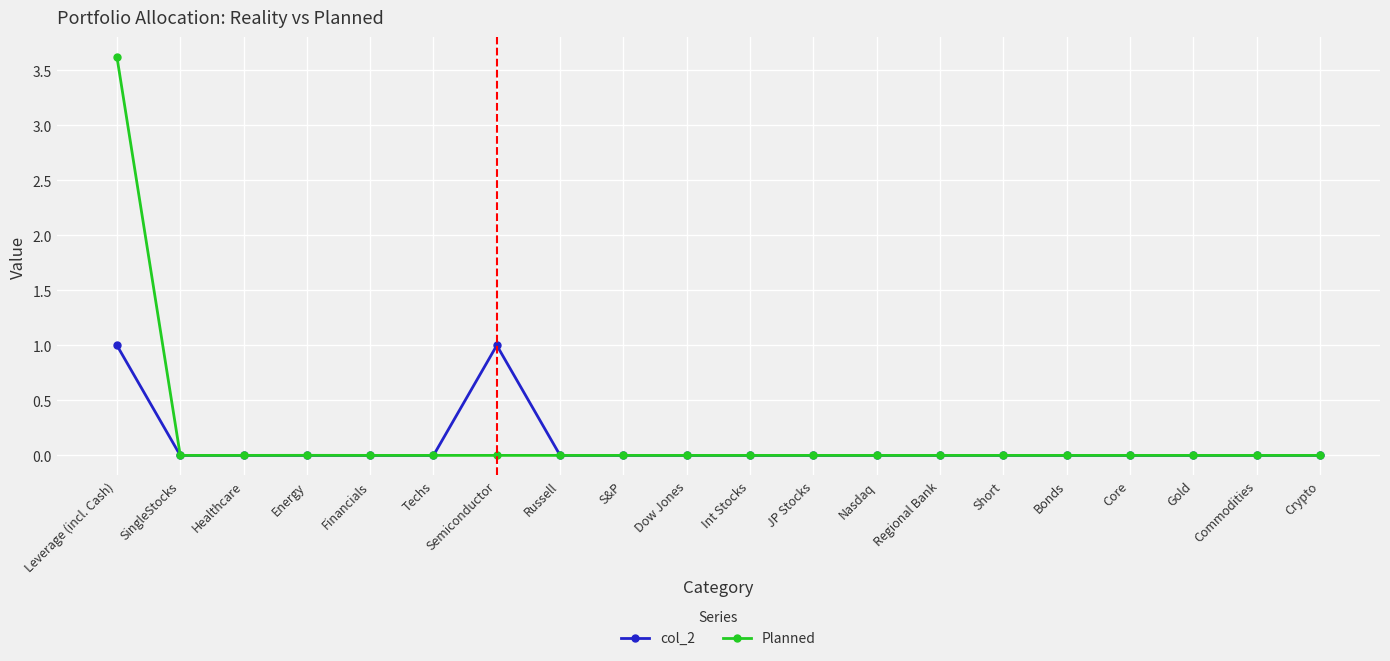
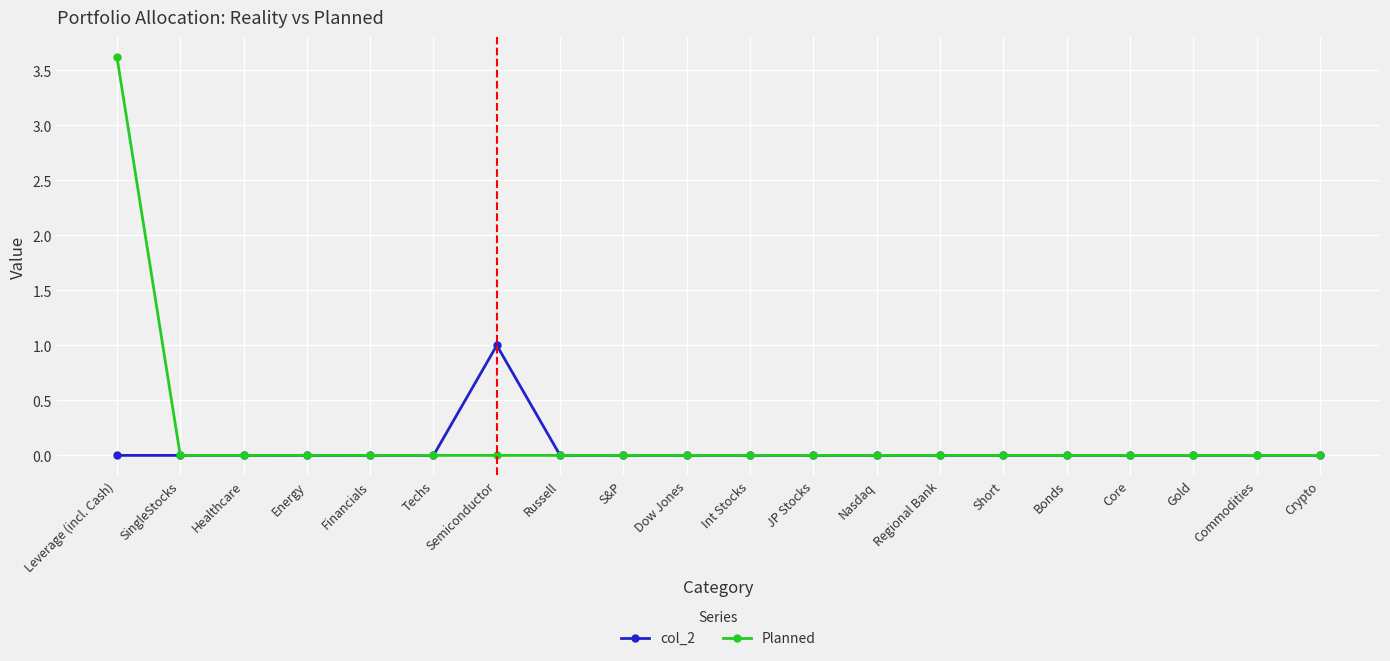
  {
    "col_2": {
-     "Leverage (incl. Cash)": 1,
+     "Leverage (incl. Cash)": 0,
      "Semiconductor": 1
    },
    "Planned": {
      "Leverage (incl. Cash)": 3.62,
      "Semiconductor": 0
    }
  }
